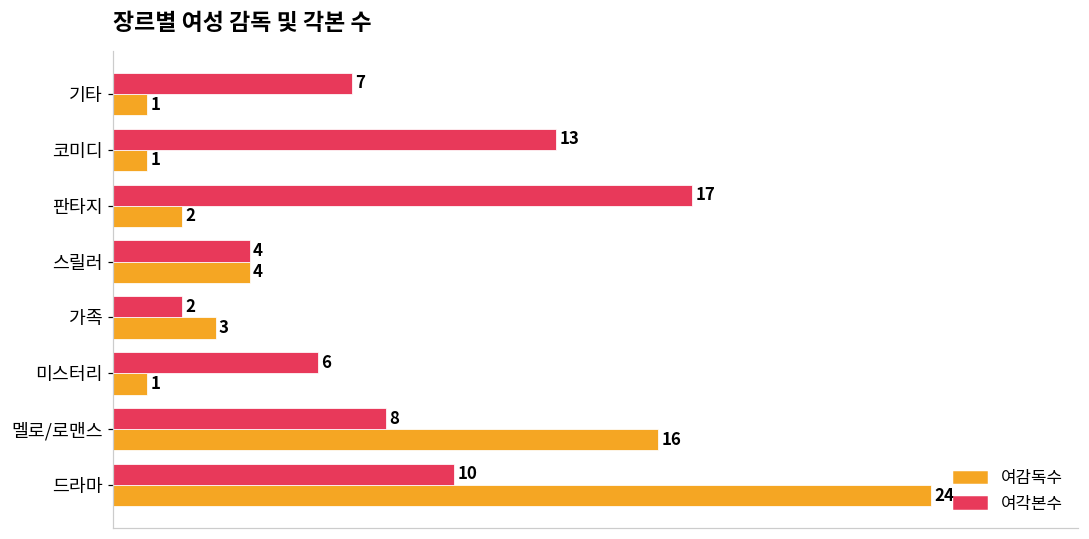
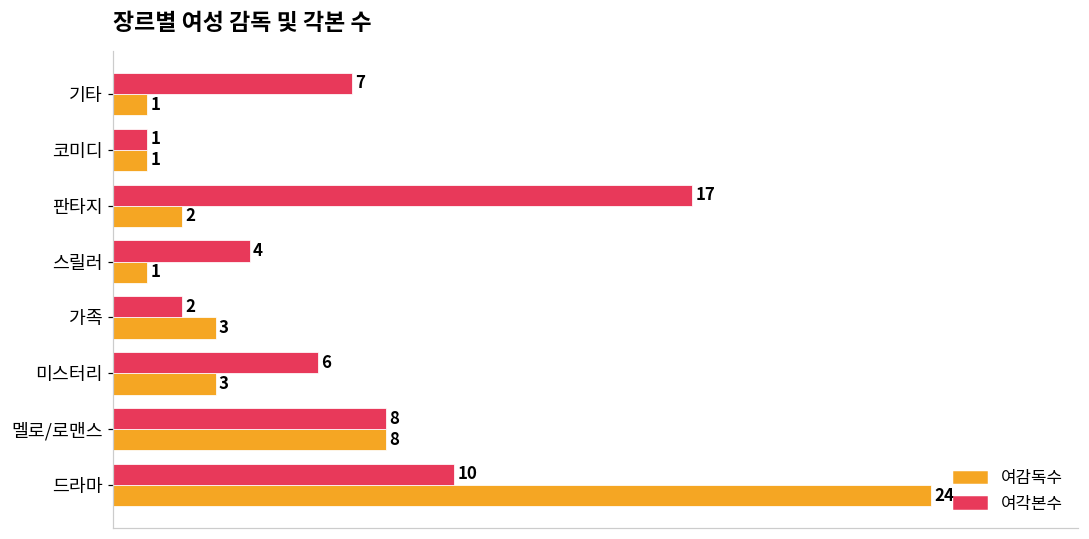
  {
    "여감독수": {
      "기타": 1,
      "코미디": 1,
      "판타지": 2,
-     "스릴러": 4,
+     "스릴러": 1,
      "가족": 3,
-     "미스터리": 1,
-     "멜로/로맨스": 16,
+     "미스터리": 3,
+     "멜로/로맨스": 8,
      "드라마": 24
    },
    "여각본수": {
      "기타": 7,
-     "코미디": 13,
+     "코미디": 1,
      "판타지": 17,
      "스릴러": 4,
      "가족": 2,
      "미스터리": 6,
      "멜로/로맨스": 8,
      "드라마": 10
    }
  }
